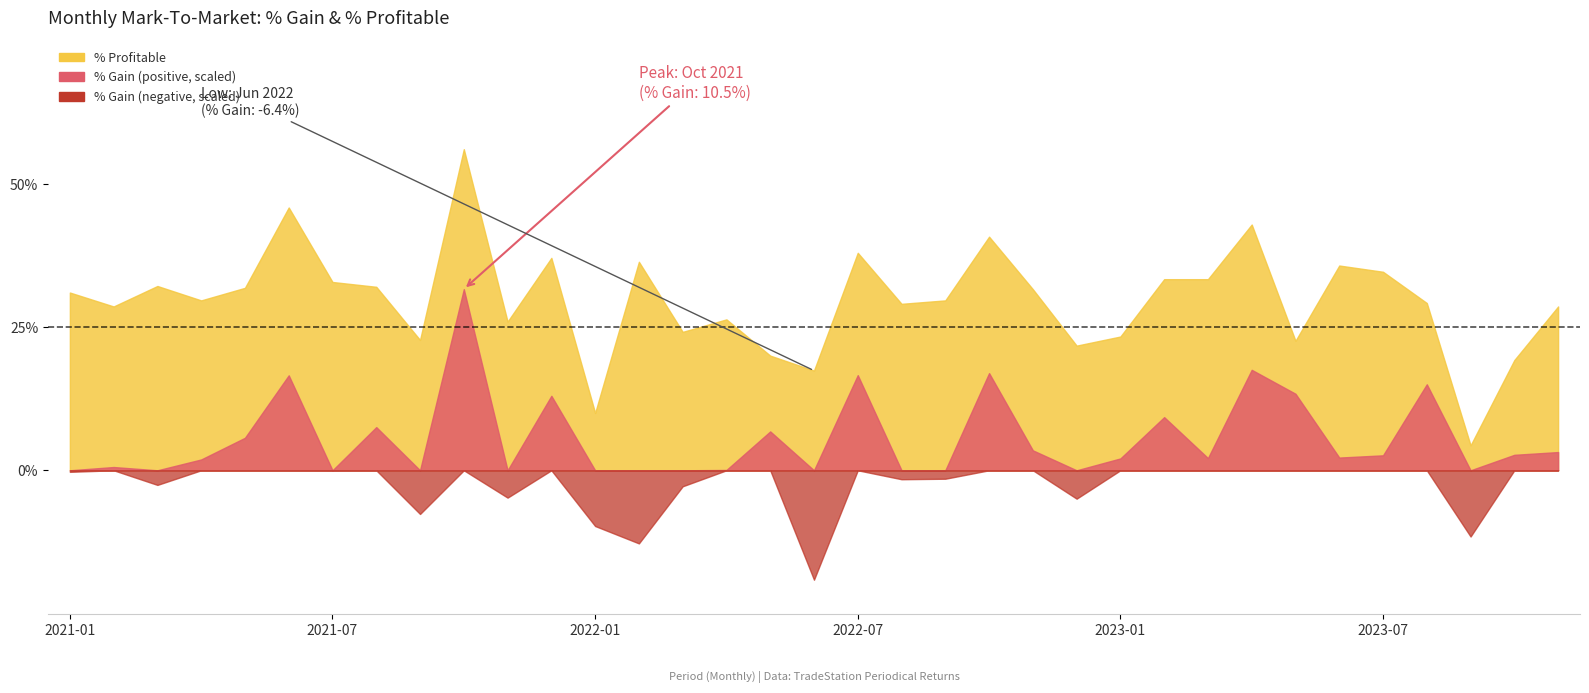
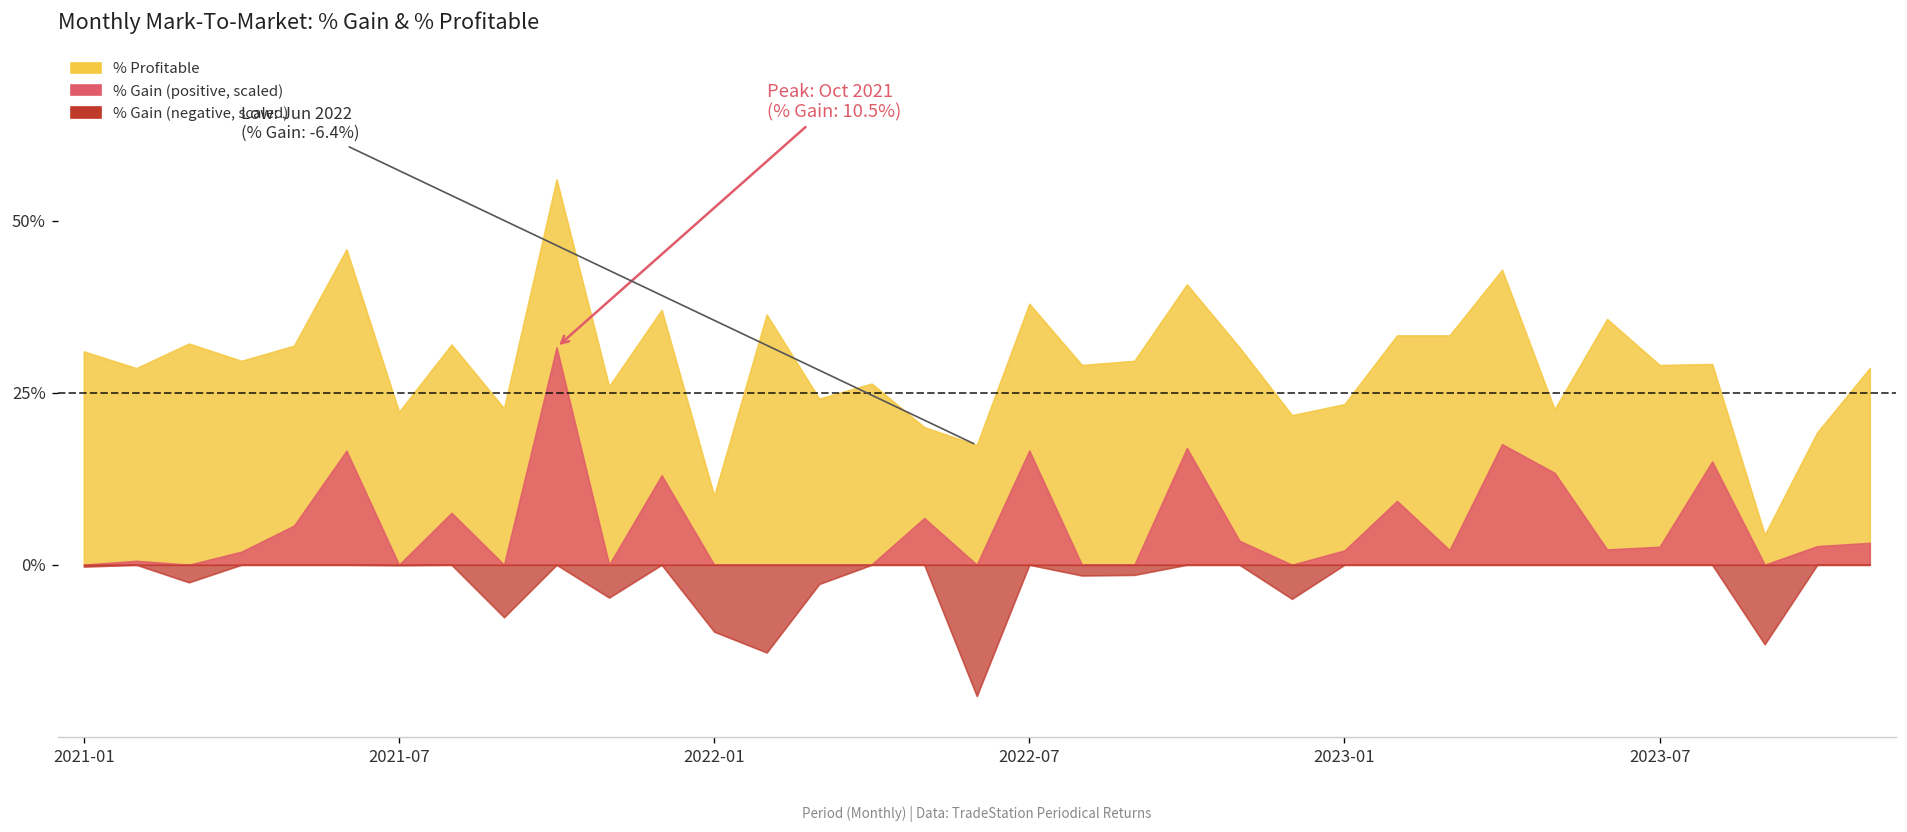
  {
    "% Profitable": {
      "2021-01": "31%",
-     "2021-07": "33%",
+     "2021-07": "22%",
      "2022-01": "10%",
      "2022-07": "38%",
      "2023-01": "23%",
-     "2023-07": "35%"
+     "2023-07": "29%"
    }
  }
